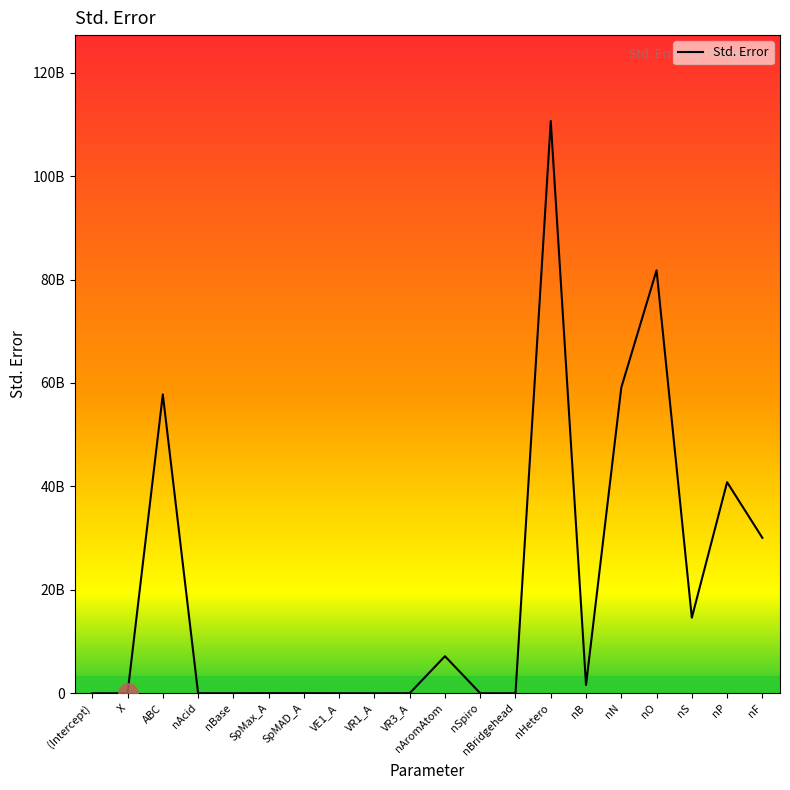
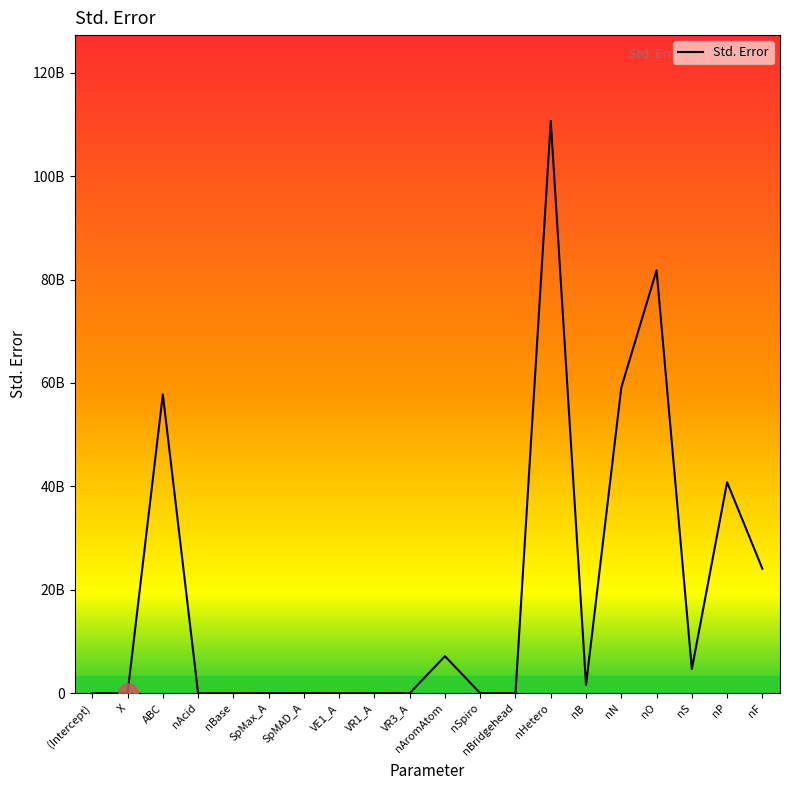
  {
    "Std. Error": {
      "ABC": 58000000000,
      "nAromAtom": 7000000000,
      "nHetero": 111000000000,
      "nN": 59000000000,
      "nO": 82000000000,
-     "nS": 15000000000,
+     "nS": 5000000000,
      "nP": 41000000000,
-     "nF": 30000000000
+     "nF": 24000000000
    }
  }
